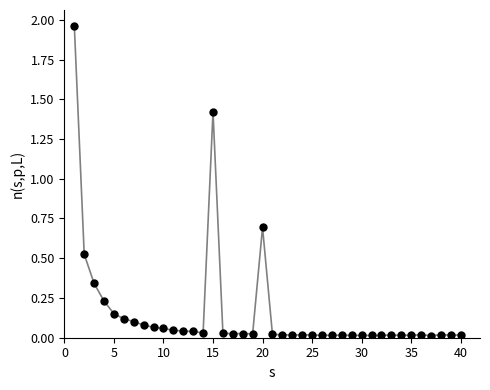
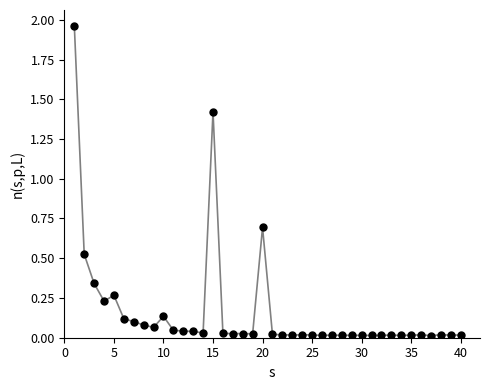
  {
-   "5": 0.15,
-   "10": 0.06,
+   "5": 0.27,
+   "10": 0.13,
    "15": 1.42,
    "20": 0.69,
    "25": 0.02,
    "30": 0.01,
    "35": 0.02,
    "40": 0.02
  }
